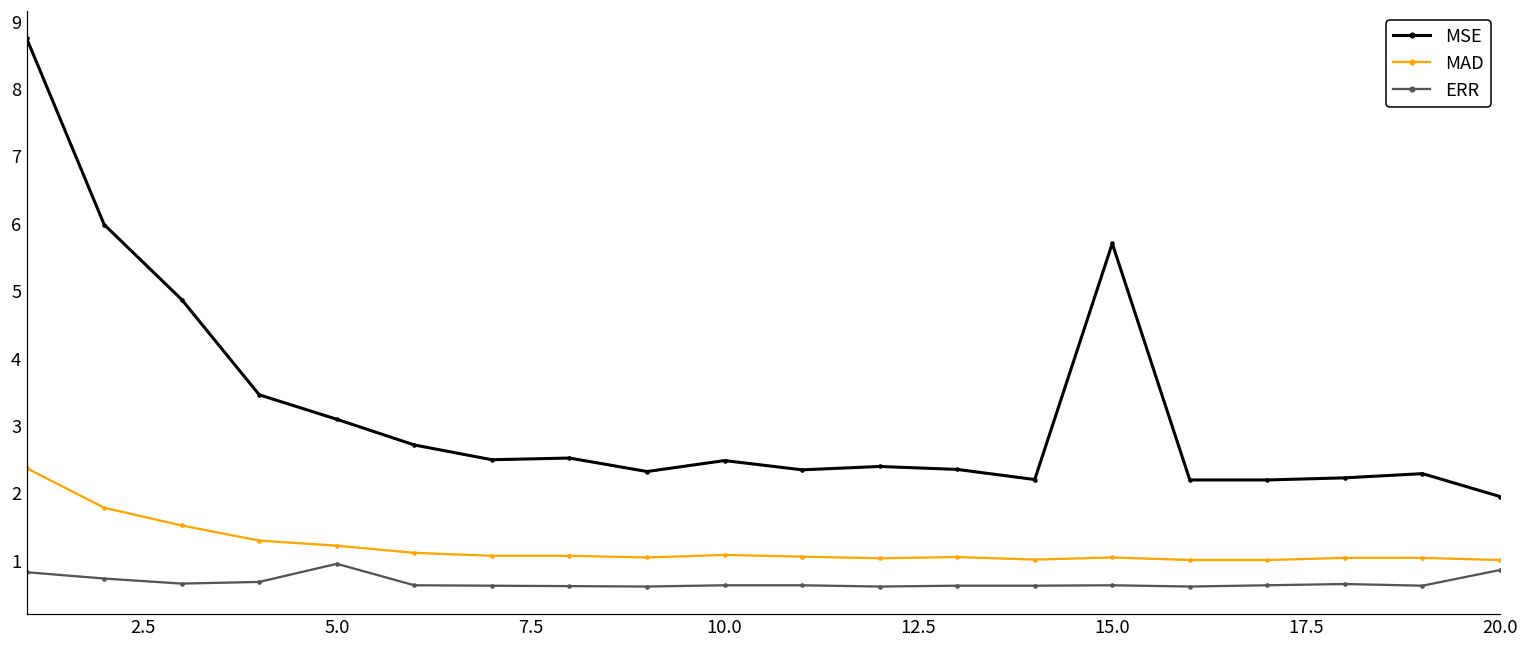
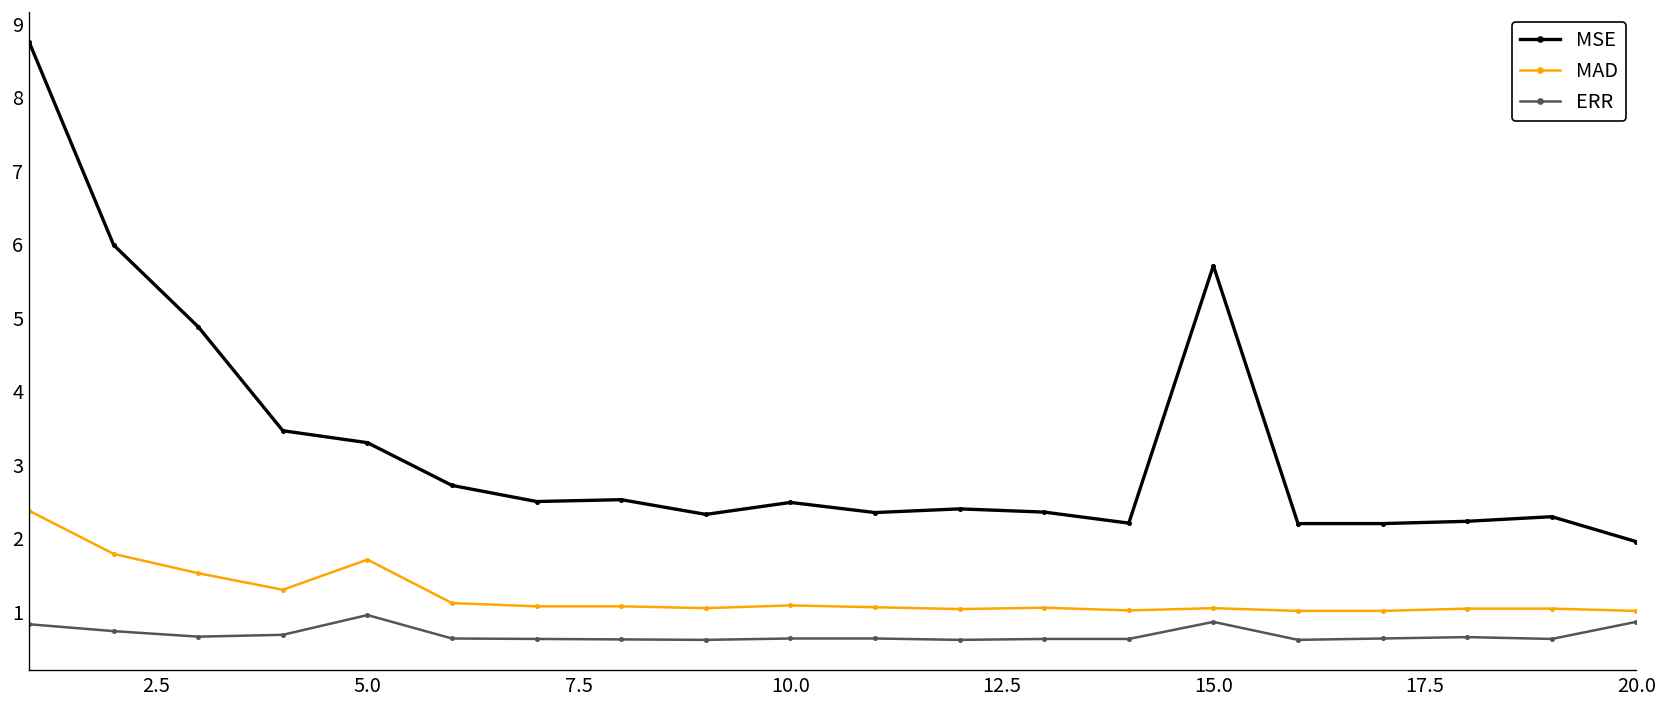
  {
    "MSE": {
-     "5.0": 3.1,
+     "5.0": 3.3,
      "10.0": 2.5,
      "15.0": 5.7,
      "20.0": 2.0
    },
    "MAD": {
-     "5.0": 1.2,
+     "5.0": 1.7,
      "10.0": 1.1,
      "15.0": 1.1,
      "20.0": 1.0
    },
    "ERR": {
      "5.0": 1.0,
      "10.0": 0.6,
-     "15.0": 0.6,
+     "15.0": 0.9,
      "20.0": 0.9
    }
  }
